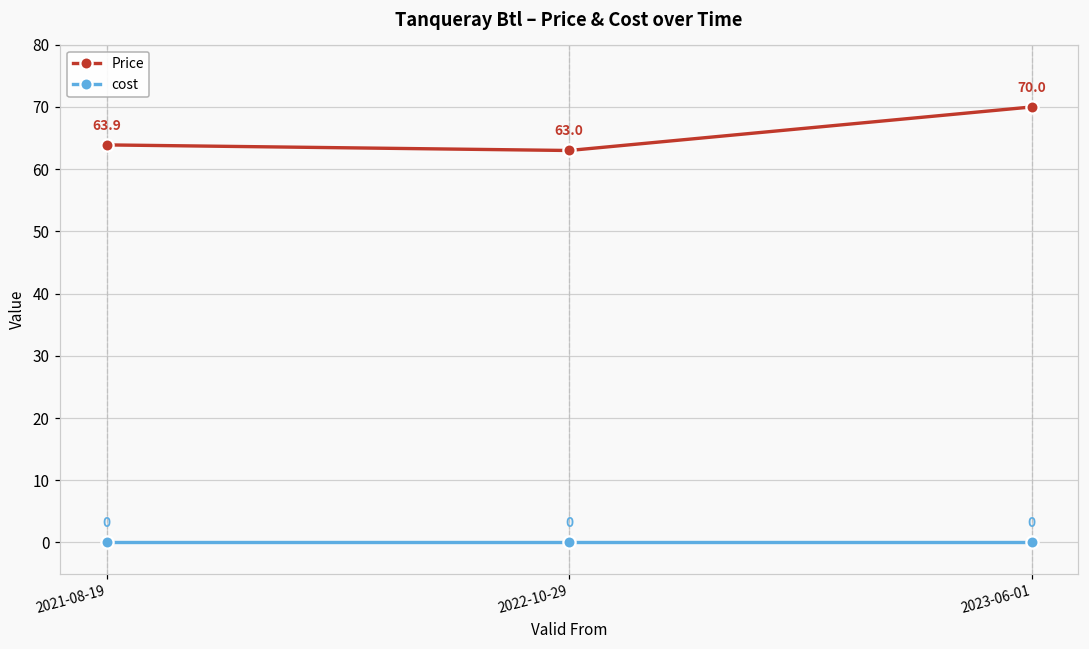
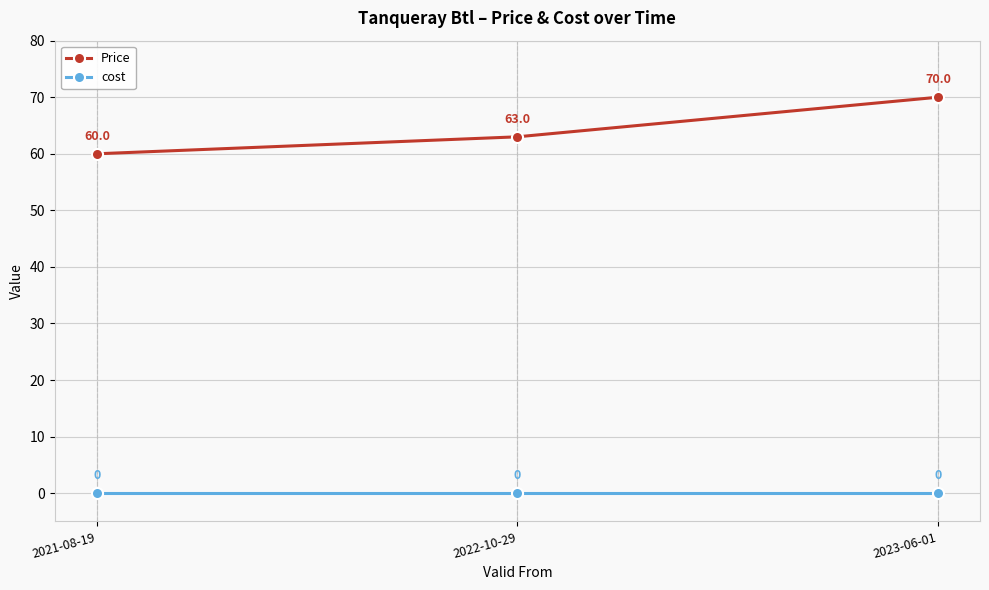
  {
    "Price": {
-     "2021-08-19": 63.9,
+     "2021-08-19": 60.0,
      "2022-10-29": 63.0,
      "2023-06-01": 70.0
    },
    "cost": {
      "2021-08-19": 0,
      "2022-10-29": 0,
      "2023-06-01": 0
    }
  }
